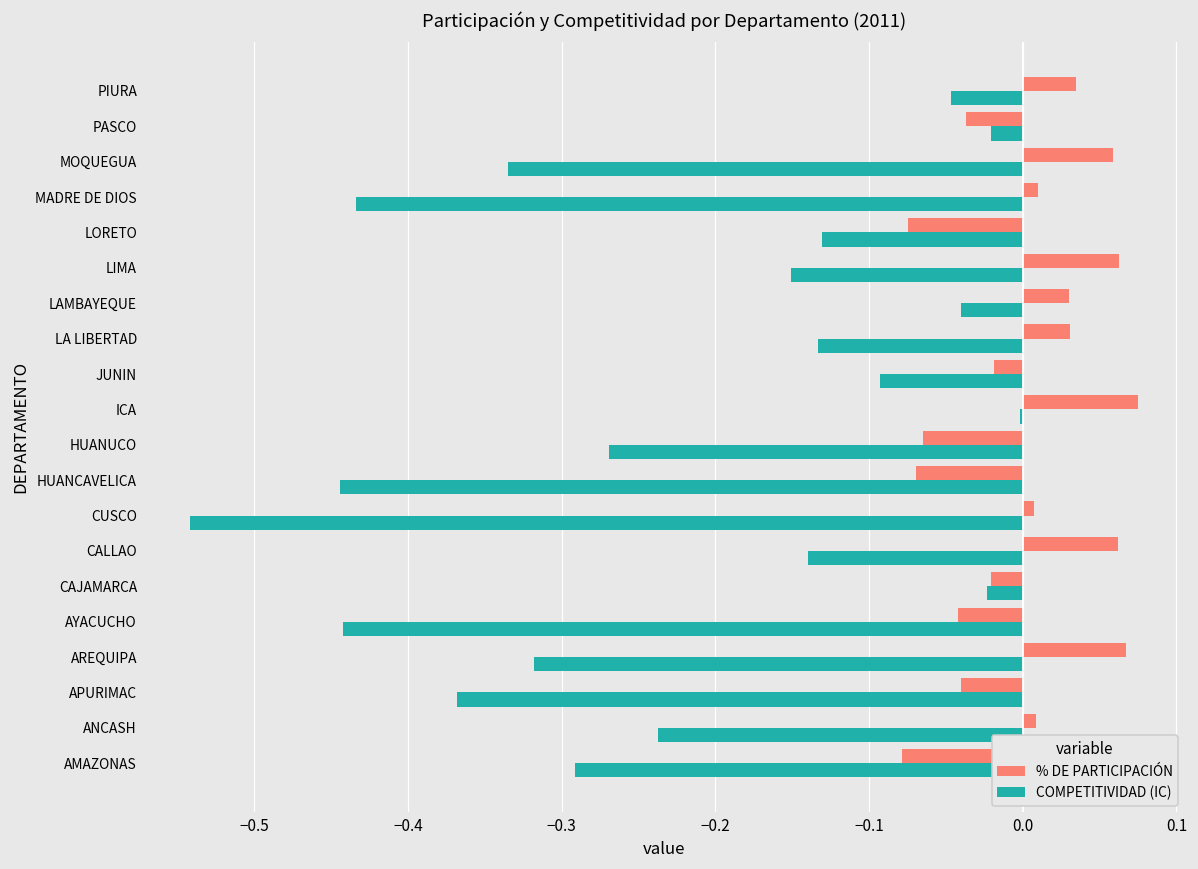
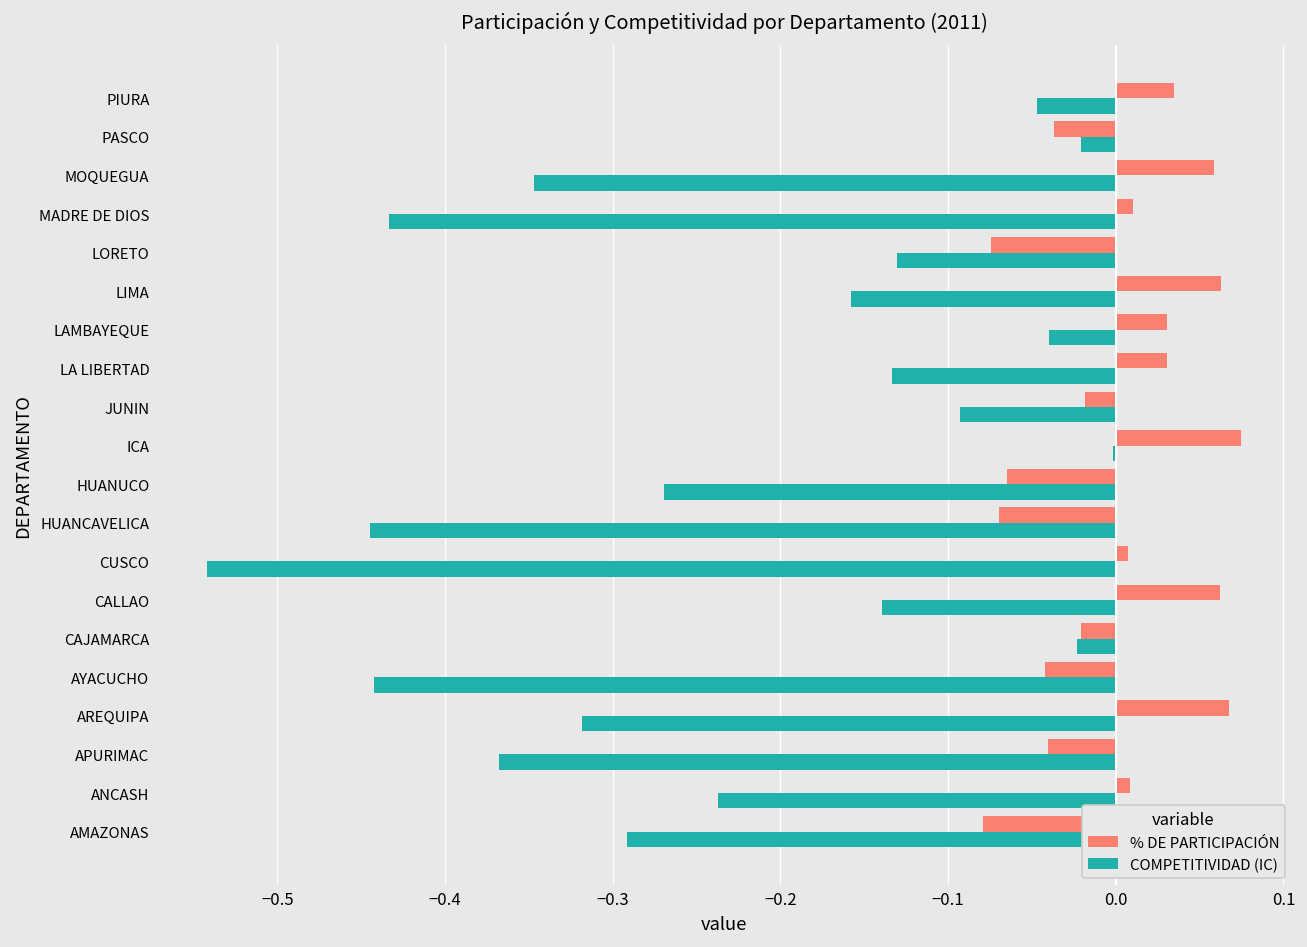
  {
    "% DE PARTICIPACIÓN": {
      "PIURA": 0.035,
      "PASCO": -0.037,
      "MOQUEGUA": 0.059,
      "MADRE DE DIOS": 0.010,
      "LORETO": -0.075,
      "LIMA": 0.063,
      "LAMBAYEQUE": 0.030,
      "LA LIBERTAD": 0.030,
      "JUNIN": -0.018,
      "ICA": 0.075,
      "HUANUCO": -0.065,
      "HUANCAVELICA": -0.070,
      "CUSCO": 0.007,
      "CALLAO": 0.062,
      "CAJAMARCA": -0.021,
      "AYACUCHO": -0.042,
      "AREQUIPA": 0.067,
      "APURIMAC": -0.040,
      "ANCASH": 0.009,
      "AMAZONAS": -0.079
    },
    "COMPETITIVIDAD (IC)": {
      "PIURA": -0.047,
      "PASCO": -0.020,
-     "MOQUEGUA": -0.335,
+     "MOQUEGUA": -0.347,
      "MADRE DE DIOS": -0.434,
      "LORETO": -0.131,
-     "LIMA": -0.151,
+     "LIMA": -0.158,
      "LAMBAYEQUE": -0.040,
      "LA LIBERTAD": -0.133,
      "JUNIN": -0.093,
      "ICA": -0.002,
      "HUANUCO": -0.269,
      "HUANCAVELICA": -0.444,
      "CUSCO": -0.542,
      "CALLAO": -0.139,
      "CAJAMARCA": -0.023,
      "AYACUCHO": -0.442,
      "AREQUIPA": -0.318,
      "APURIMAC": -0.368,
      "ANCASH": -0.237,
      "AMAZONAS": -0.291
    }
  }
